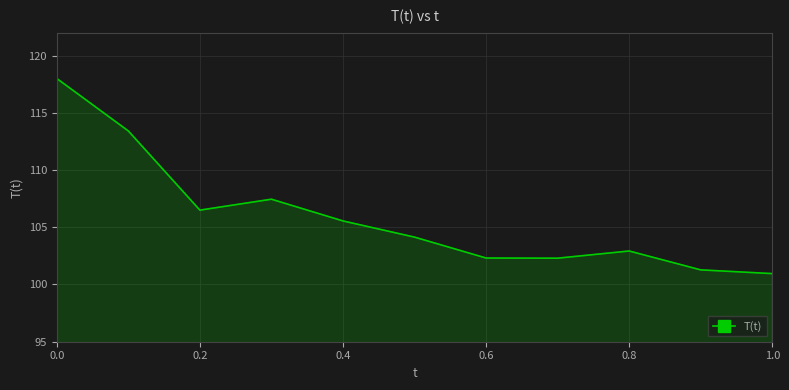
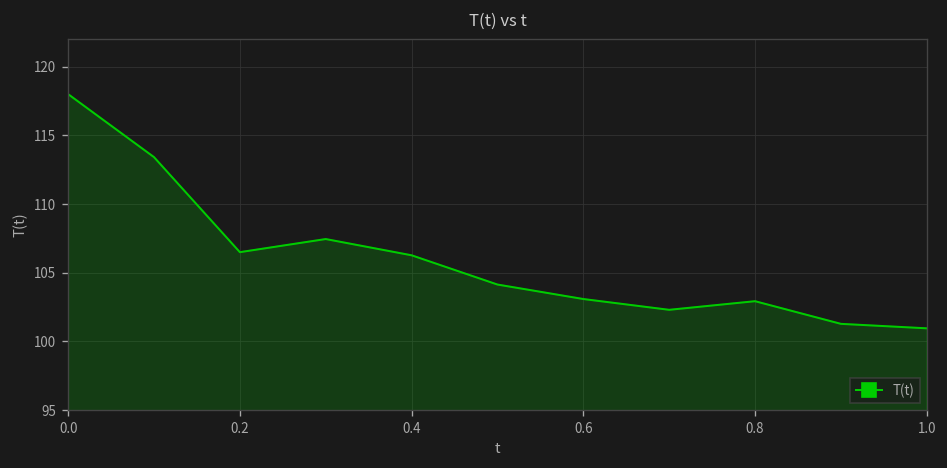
  {
    "0.0": 118.0,
    "0.2": 106.5,
-   "0.4": 105.6,
-   "0.6": 102.3,
+   "0.4": 106.3,
+   "0.6": 103.1,
    "0.8": 102.9,
    "1.0": 101.0
  }
